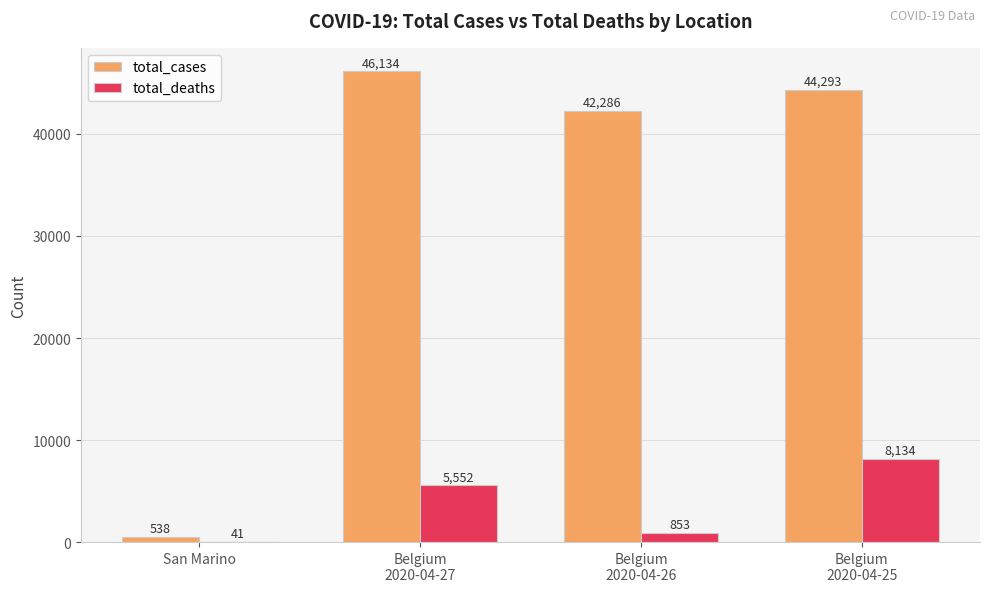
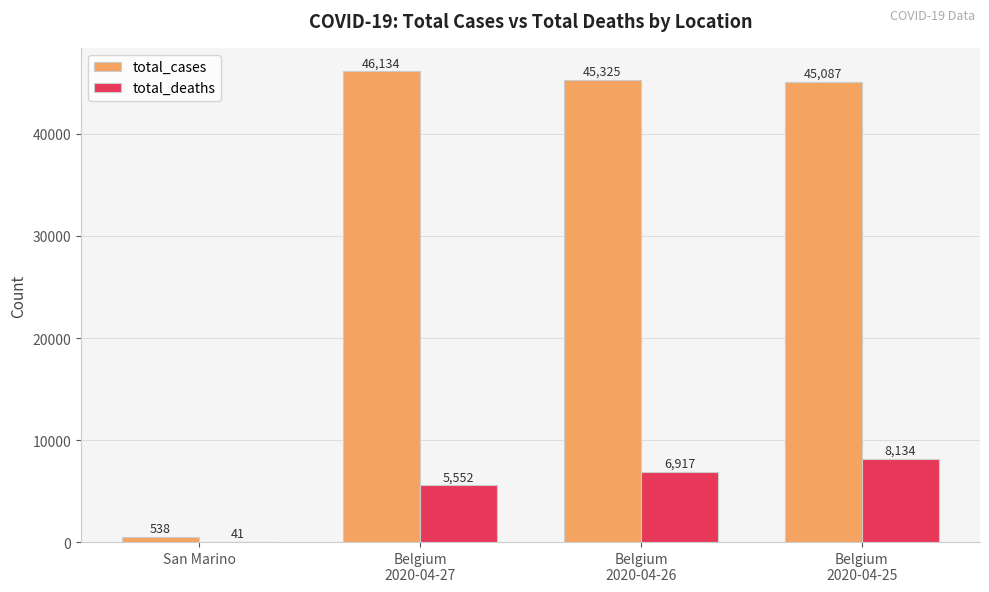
  {
    "total_cases": {
      "San Marino": "538",
      "Belgium 2020-04-27": "46,134",
-     "Belgium 2020-04-26": "42,286",
-     "Belgium 2020-04-25": "44,293"
+     "Belgium 2020-04-26": "45,325",
+     "Belgium 2020-04-25": "45,087"
    },
    "total_deaths": {
      "San Marino": "41",
      "Belgium 2020-04-27": "5,552",
-     "Belgium 2020-04-26": "853",
+     "Belgium 2020-04-26": "6,917",
      "Belgium 2020-04-25": "8,134"
    }
  }
